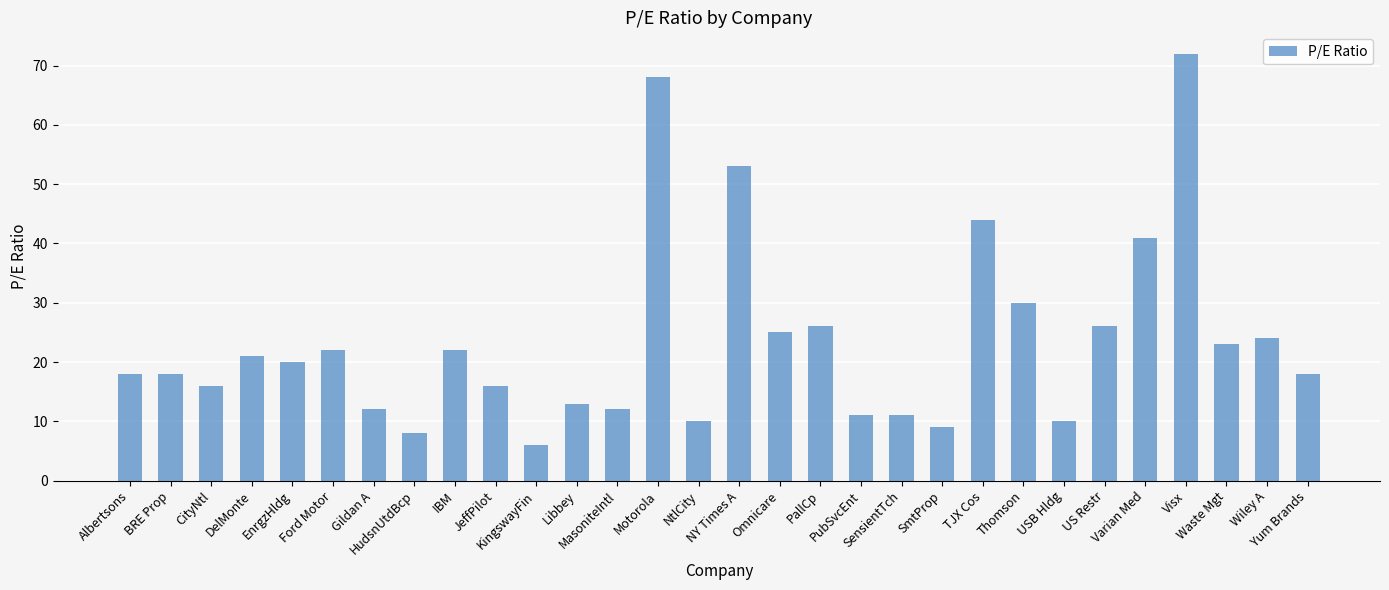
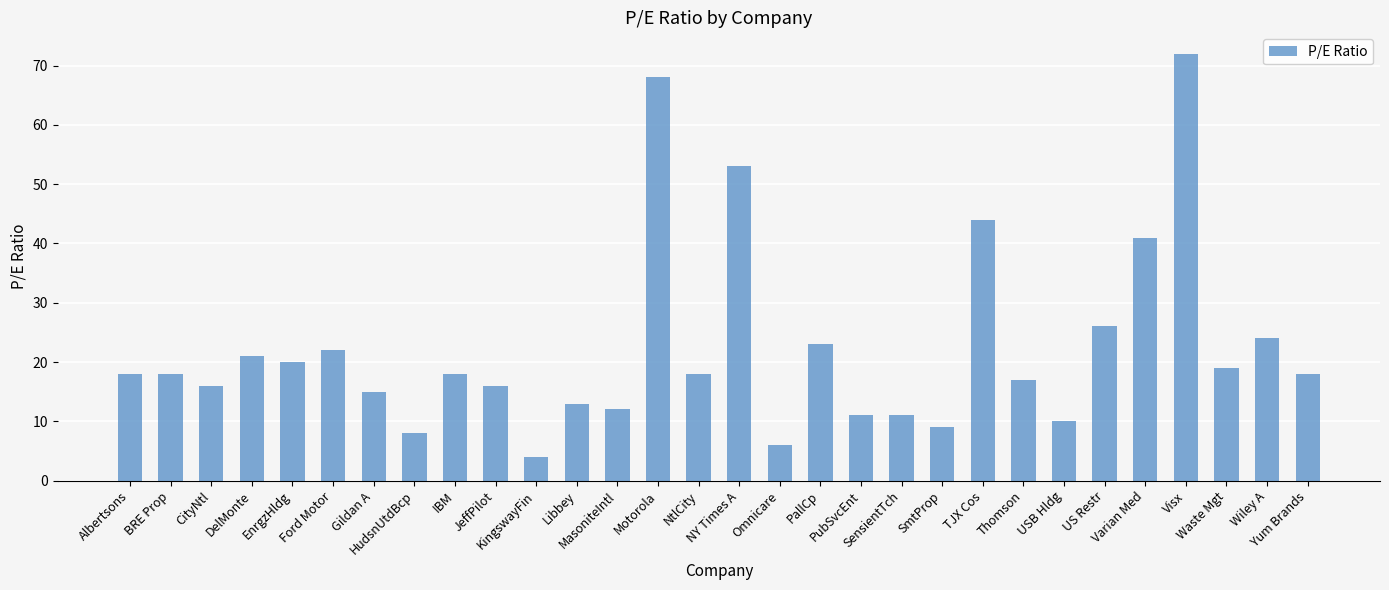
  {
    "Albertsons": 18,
    "BRE Prop": 18,
    "CityNtl": 16,
    "DelMonte": 21,
    "EnrgzHldg": 20,
    "Ford Motor": 22,
-   "Gildan A": 12,
+   "Gildan A": 15,
    "HudsnUtdBcp": 8,
-   "IBM": 22,
+   "IBM": 18,
    "JeffPilot": 16,
-   "KingswayFin": 6,
+   "KingswayFin": 4,
    "Libbey": 13,
    "MasoniteIntl": 12,
    "Motorola": 68,
-   "NtlCity": 10,
+   "NtlCity": 18,
    "NY Times A": 53,
-   "Omnicare": 25,
-   "PallCp": 26,
+   "Omnicare": 6,
+   "PallCp": 23,
    "PubSvcEnt": 11,
    "SensientTch": 11,
    "SmtProp": 9,
    "TJX Cos": 44,
-   "Thomson": 30,
+   "Thomson": 17,
    "USB Hldg": 10,
    "US Restr": 26,
    "Varian Med": 41,
    "Visx": 72,
-   "Waste Mgt": 23,
+   "Waste Mgt": 19,
    "Wiley A": 24,
    "Yum Brands": 18
  }
